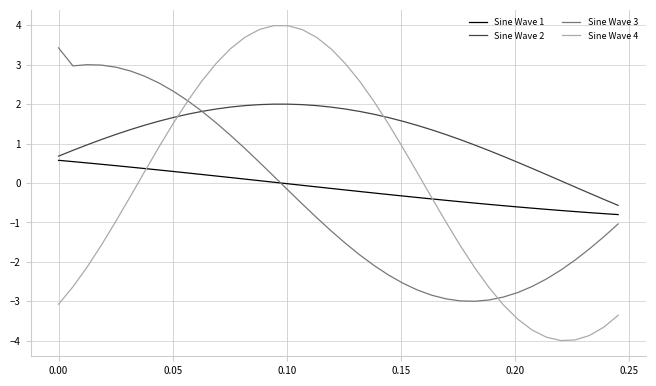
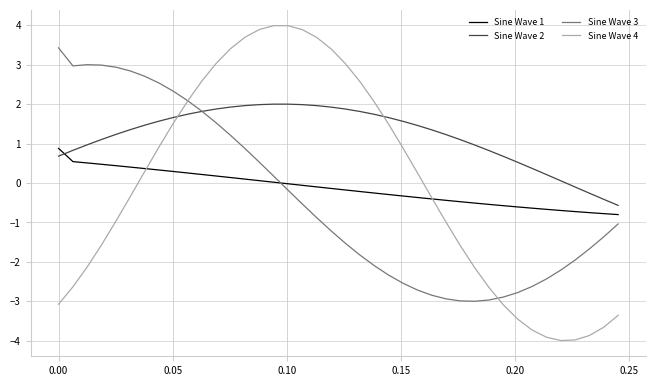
  {
    "Sine Wave 1": {
-     "0.00": 0.6
+     "0.00": 0.9
    },
    "Sine Wave 2": {
      "0.00": 0.7
    },
    "Sine Wave 3": {
      "0.00": 3.4
    },
    "Sine Wave 4": {
      "0.00": -3.1
    }
  }
